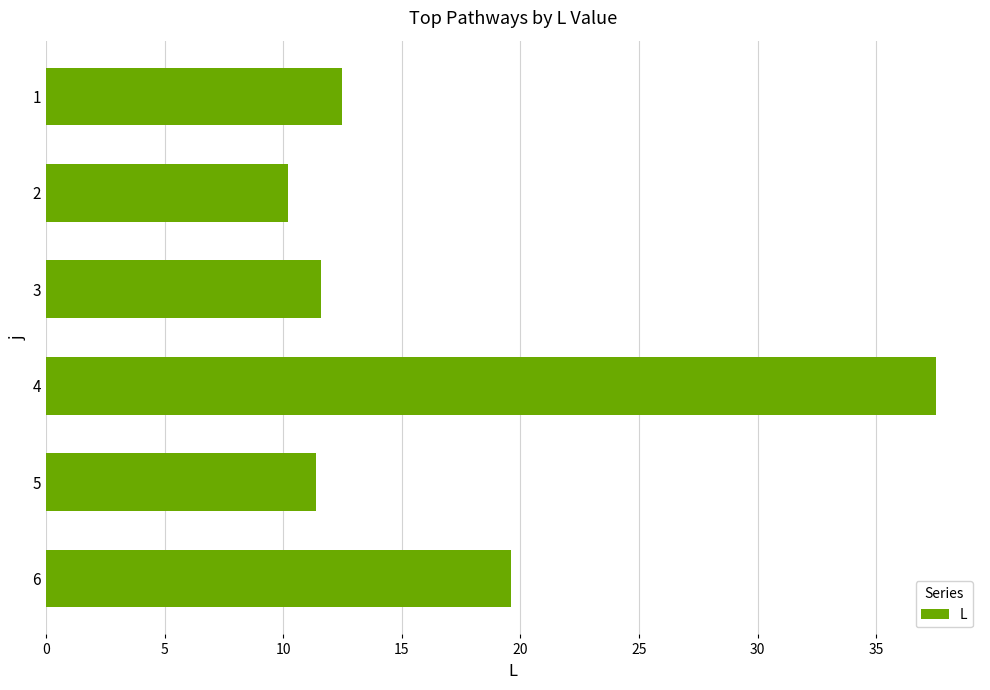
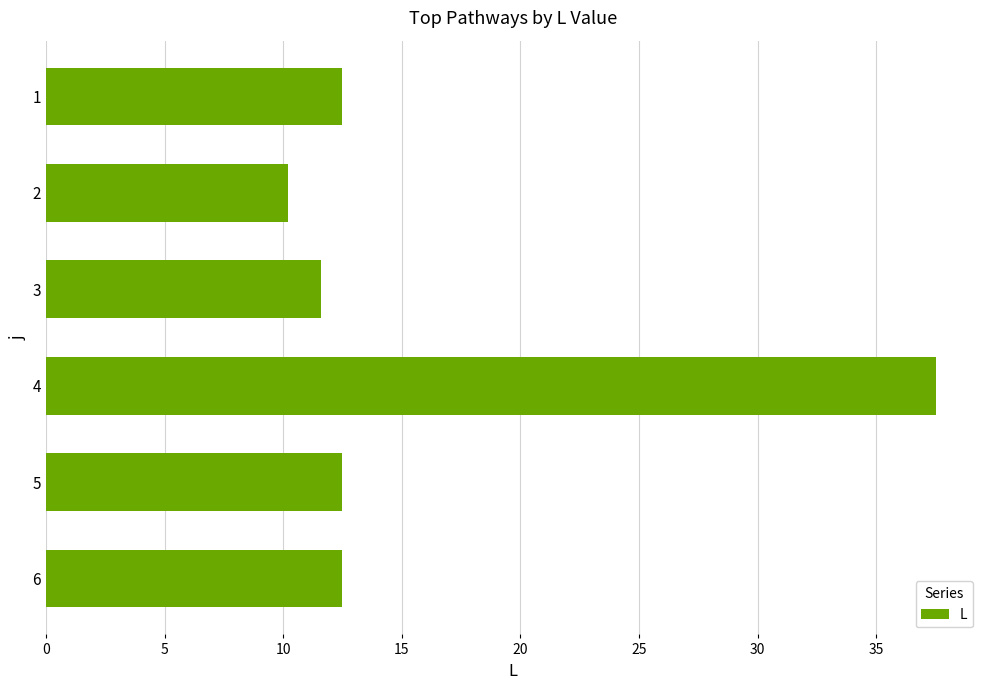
  {
    "1": 12.5,
    "2": 10.2,
    "3": 11.6,
    "4": 37.5,
-   "5": 11.4,
-   "6": 19.6
+   "5": 12.5,
+   "6": 12.5
  }
